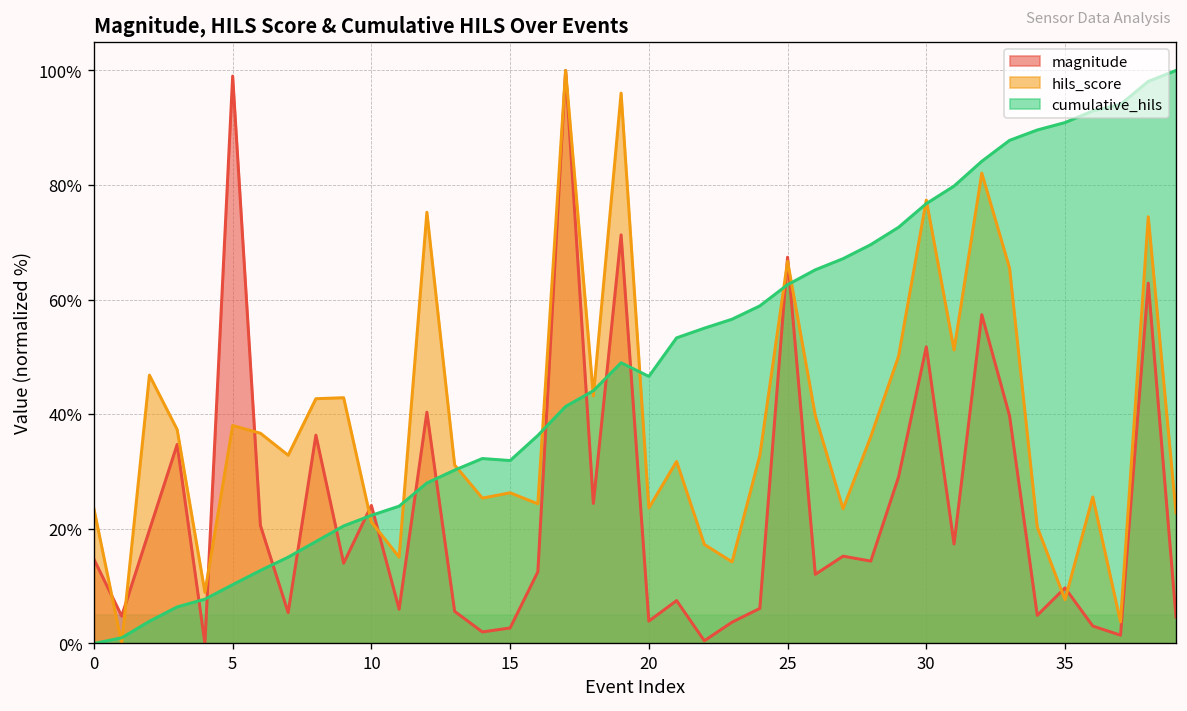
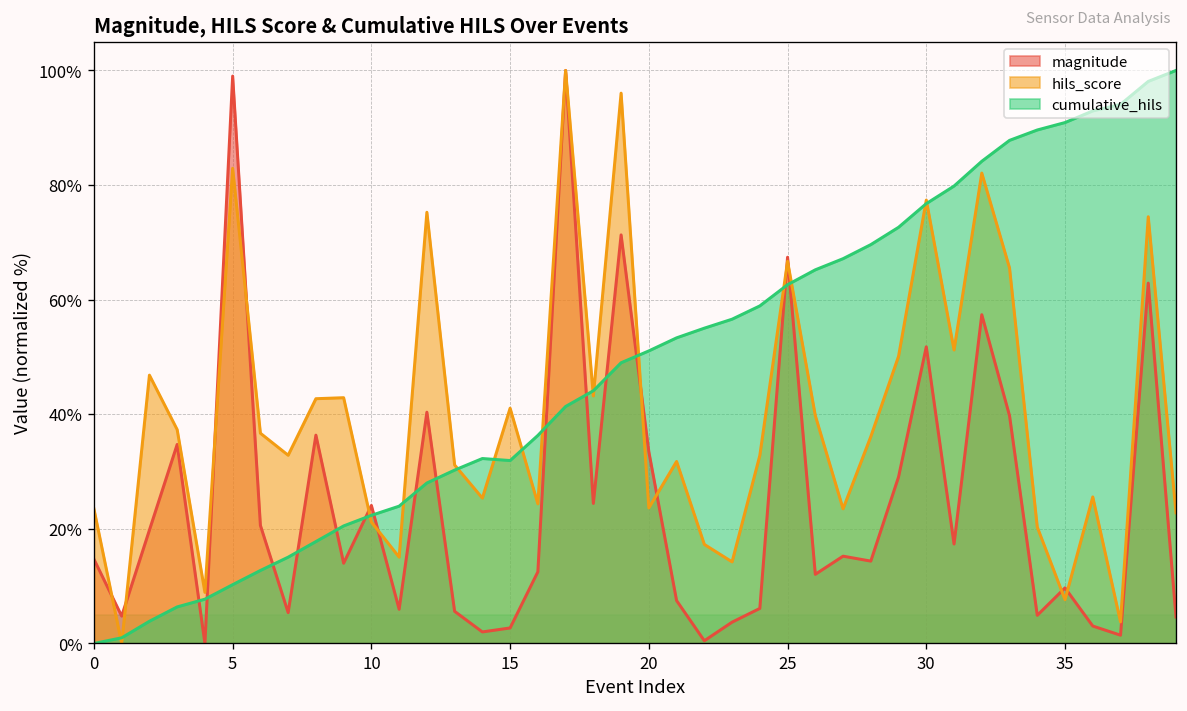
  {
    "magnitude": {
      "0": "15%",
      "5": "99%",
      "10": "24%",
      "15": "3%",
-     "20": "4%",
+     "20": "33%",
      "25": "67%",
      "30": "52%",
      "35": "10%"
    },
    "hils_score": {
      "0": "23%",
-     "5": "38%",
+     "5": "83%",
      "10": "21%",
-     "15": "26%",
+     "15": "41%",
      "20": "24%",
      "25": "67%",
      "30": "77%",
      "35": "8%"
    },
    "cumulative_hils": {
      "0": "0%",
      "5": "10%",
      "10": "22%",
      "15": "32%",
-     "20": "47%",
+     "20": "51%",
      "25": "63%",
      "30": "77%"
    }
  }
